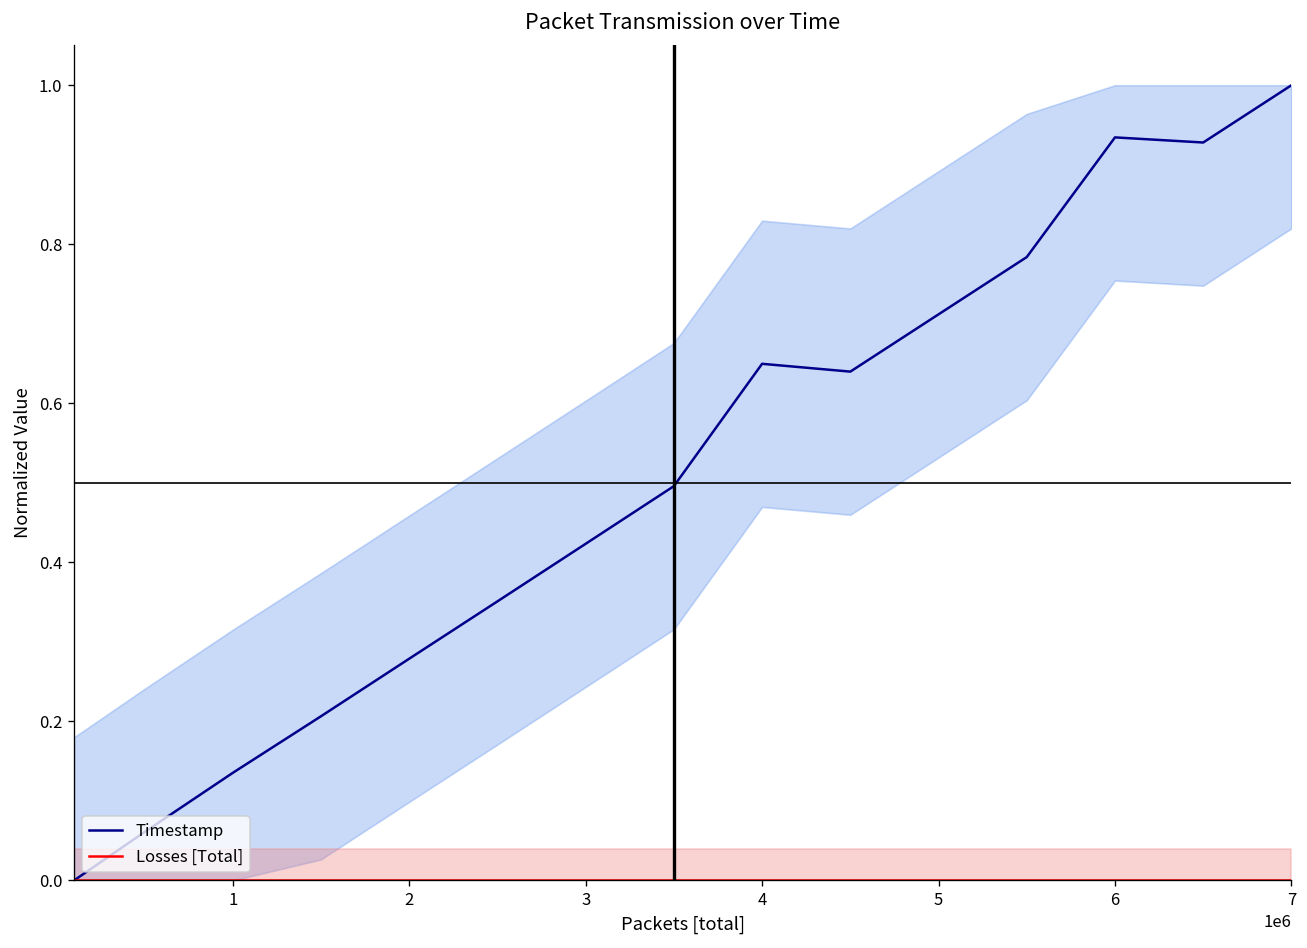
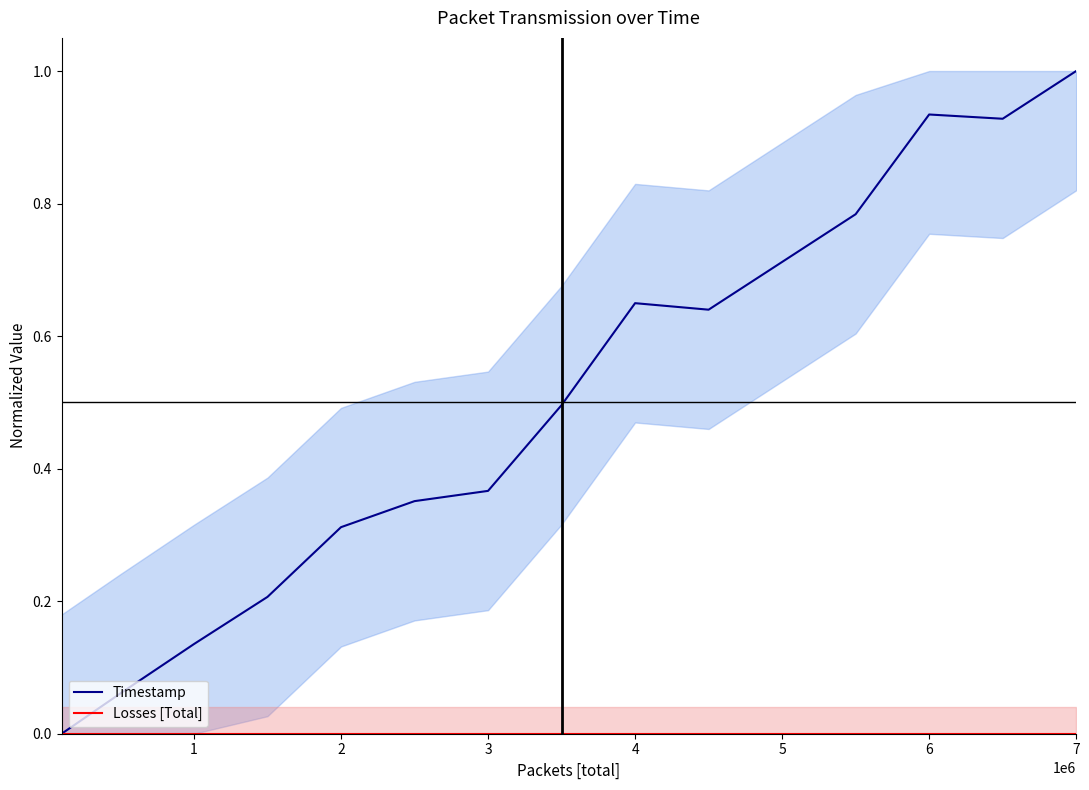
  {
    "Timestamp": {
      "1": 0.14,
-     "2": 0.28,
-     "3": 0.42,
+     "2": 0.31,
+     "3": 0.37,
      "4": 0.65,
      "5": 0.71,
      "6": 0.93
    },
    "Losses [Total]": {
      "1": 0.00,
      "2": 0.00,
      "3": 0.00,
      "4": 0.00,
      "5": 0.00,
      "6": 0.00,
      "7": 0.00
    }
  }
